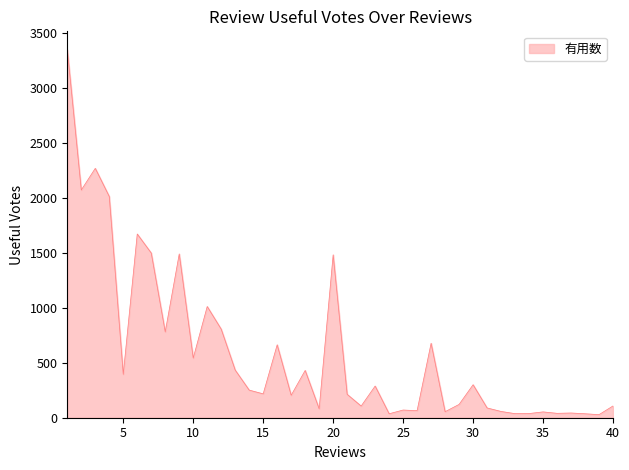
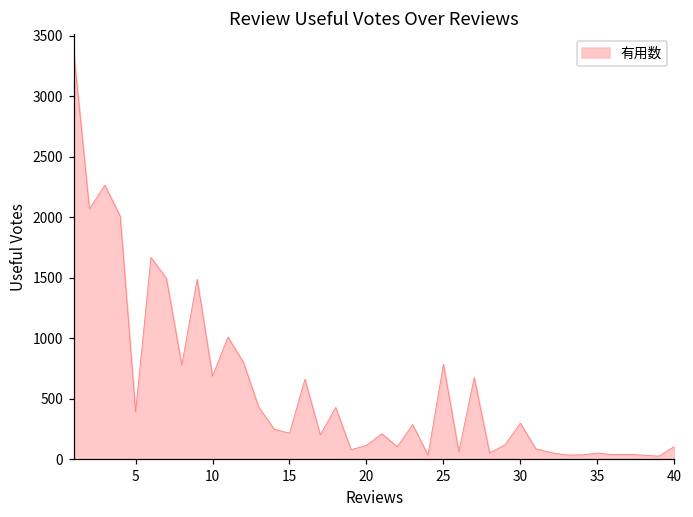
  {
    "5": 390,
-   "10": 540,
+   "10": 690,
    "15": 220,
-   "20": 1480,
-   "25": 70,
+   "20": 120,
+   "25": 790,
    "30": 300,
    "35": 50,
    "40": 110
  }
